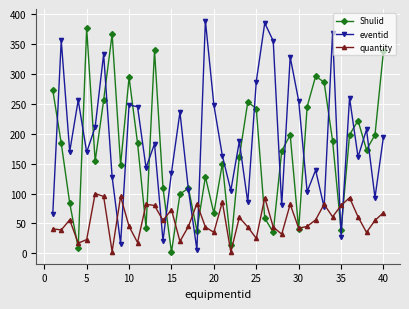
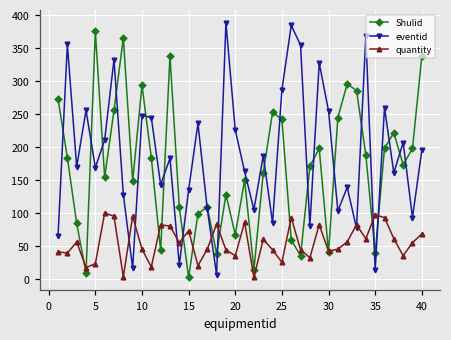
  {
    "Shulid": {
      "5": 380,
      "10": 290,
      "15": 0,
      "20": 70,
      "25": 240,
      "35": 40
    },
    "eventid": {
      "5": 170,
      "10": 250,
      "15": 140,
-     "20": 250,
+     "20": 230,
      "25": 290,
      "30": 260,
-     "35": 30,
+     "35": 10,
      "40": 200
    },
    "quantity": {
      "5": 20,
      "10": 50,
      "15": 70,
      "20": 40,
      "25": 30,
-     "35": 80,
+     "35": 100,
      "40": 70
    }
  }
